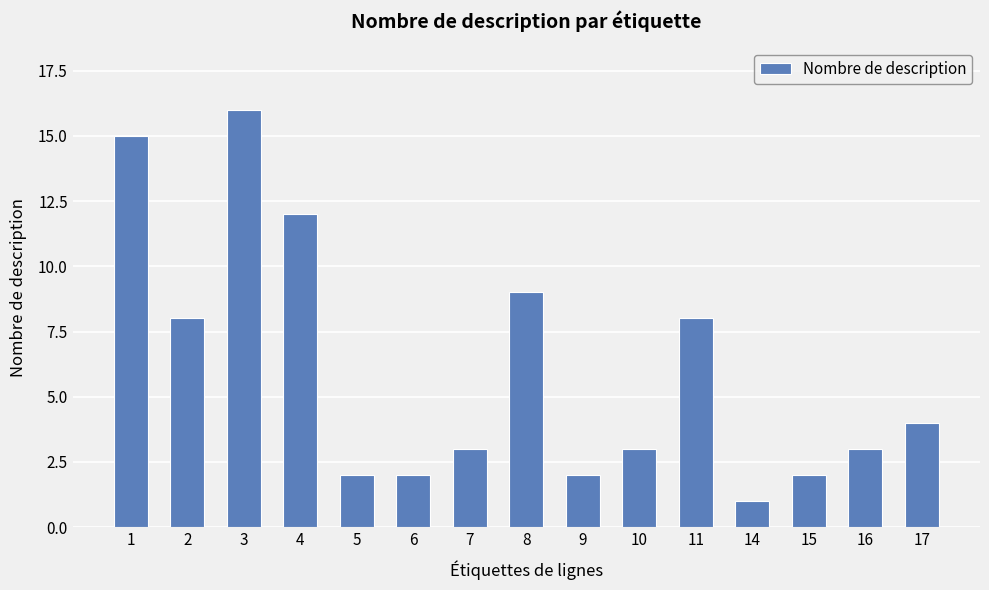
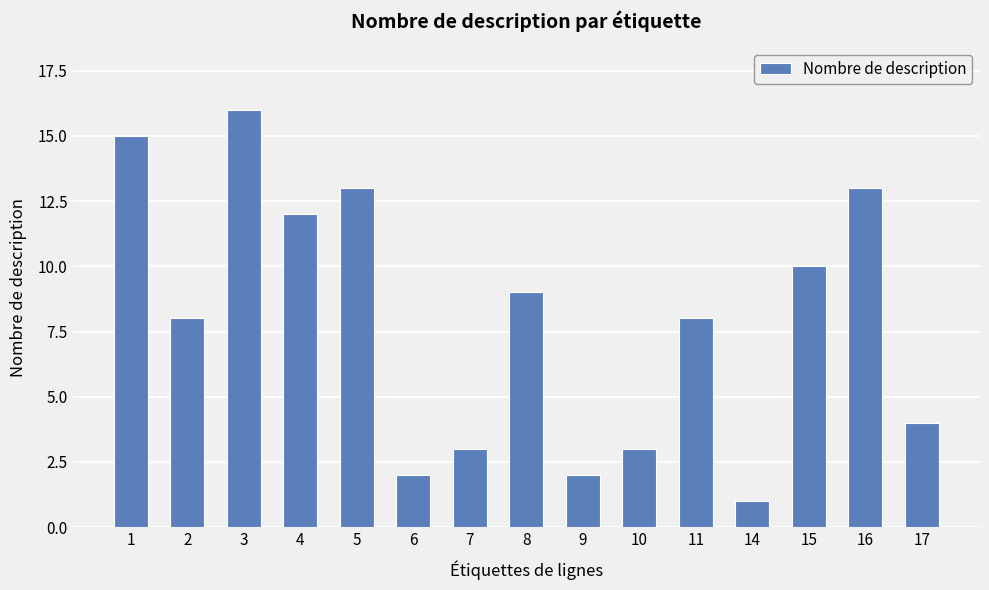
  {
    "1": 15,
    "2": 8,
    "3": 16,
    "4": 12,
-   "5": 2,
+   "5": 13,
    "6": 2,
    "7": 3,
    "8": 9,
    "9": 2,
    "10": 3,
    "11": 8,
    "14": 1,
-   "15": 2,
-   "16": 3,
+   "15": 10,
+   "16": 13,
    "17": 4
  }
